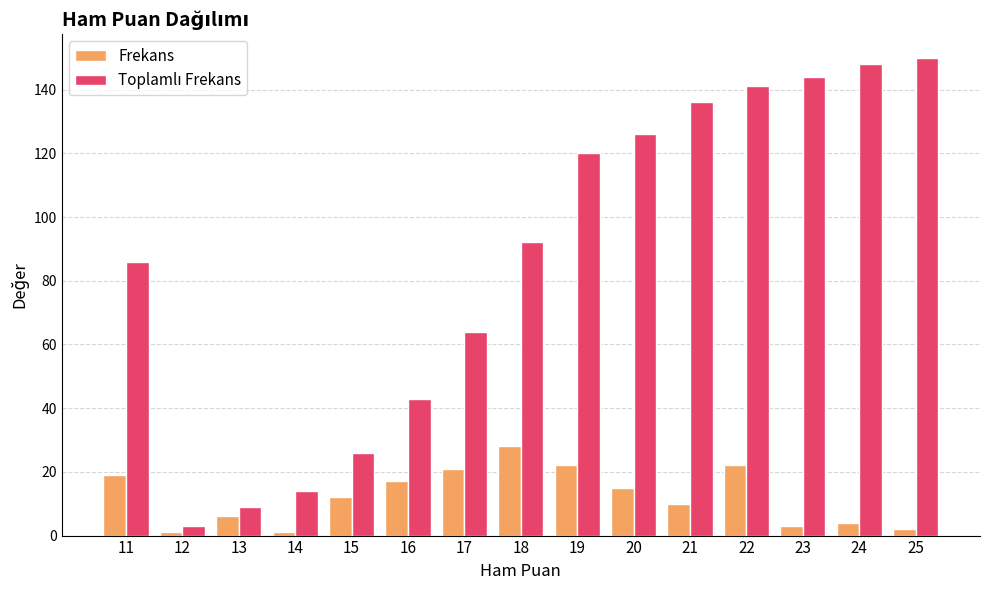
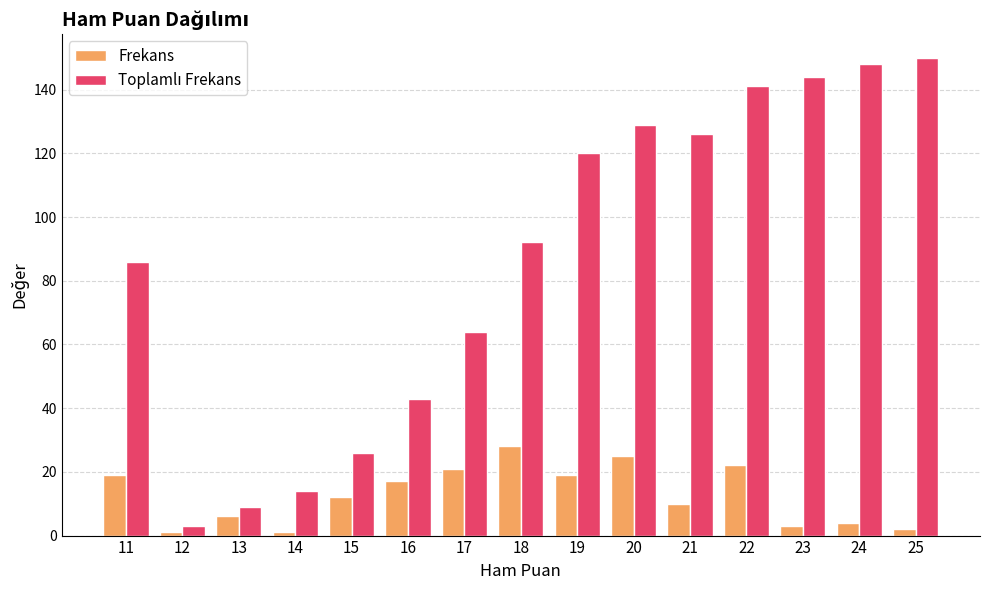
  {
    "Frekans": {
      "11": 19,
      "12": 1,
      "13": 6,
      "14": 1,
      "15": 12,
      "16": 17,
      "17": 21,
      "18": 28,
-     "19": 22,
-     "20": 15,
+     "19": 19,
+     "20": 25,
      "21": 10,
      "22": 22,
      "23": 3,
      "24": 4,
      "25": 2
    },
    "Toplamlı Frekans": {
      "11": 86,
      "12": 3,
      "13": 9,
      "14": 14,
      "15": 26,
      "16": 43,
      "17": 64,
      "18": 92,
      "19": 120,
-     "20": 126,
-     "21": 136,
+     "20": 129,
+     "21": 126,
      "22": 141,
      "23": 144,
      "24": 148,
      "25": 150
    }
  }
